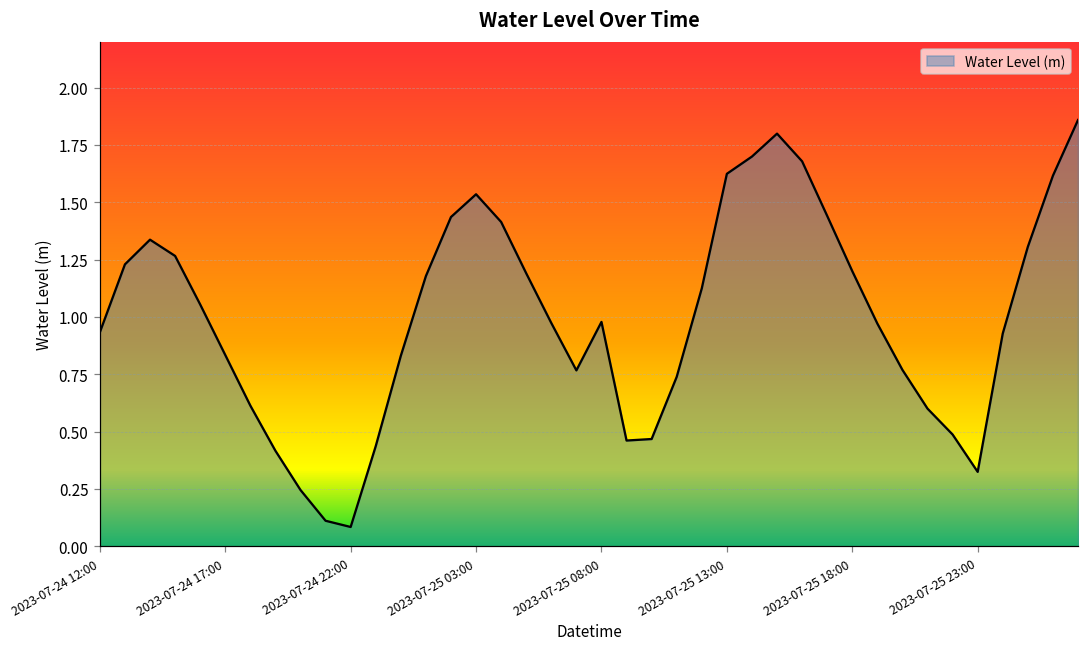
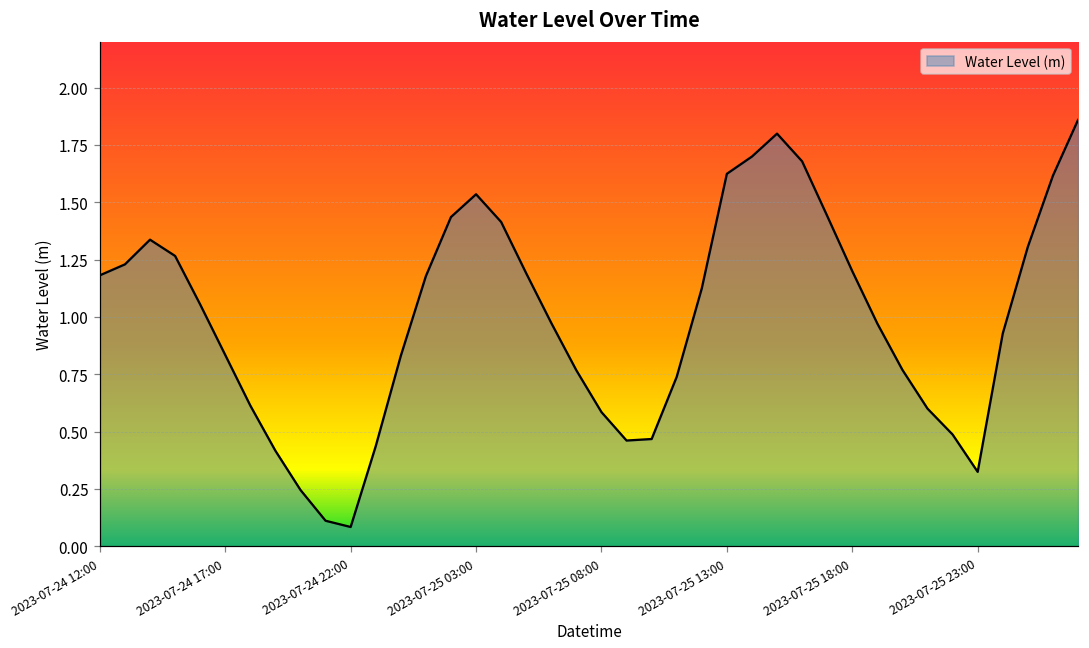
  {
-   "2023-07-24 12:00": 0.93,
+   "2023-07-24 12:00": 1.18,
    "2023-07-24 17:00": 0.83,
    "2023-07-24 22:00": 0.08,
    "2023-07-25 03:00": 1.54,
-   "2023-07-25 08:00": 0.98,
+   "2023-07-25 08:00": 0.59,
    "2023-07-25 13:00": 1.62,
    "2023-07-25 18:00": 1.20,
    "2023-07-25 23:00": 0.32
  }
